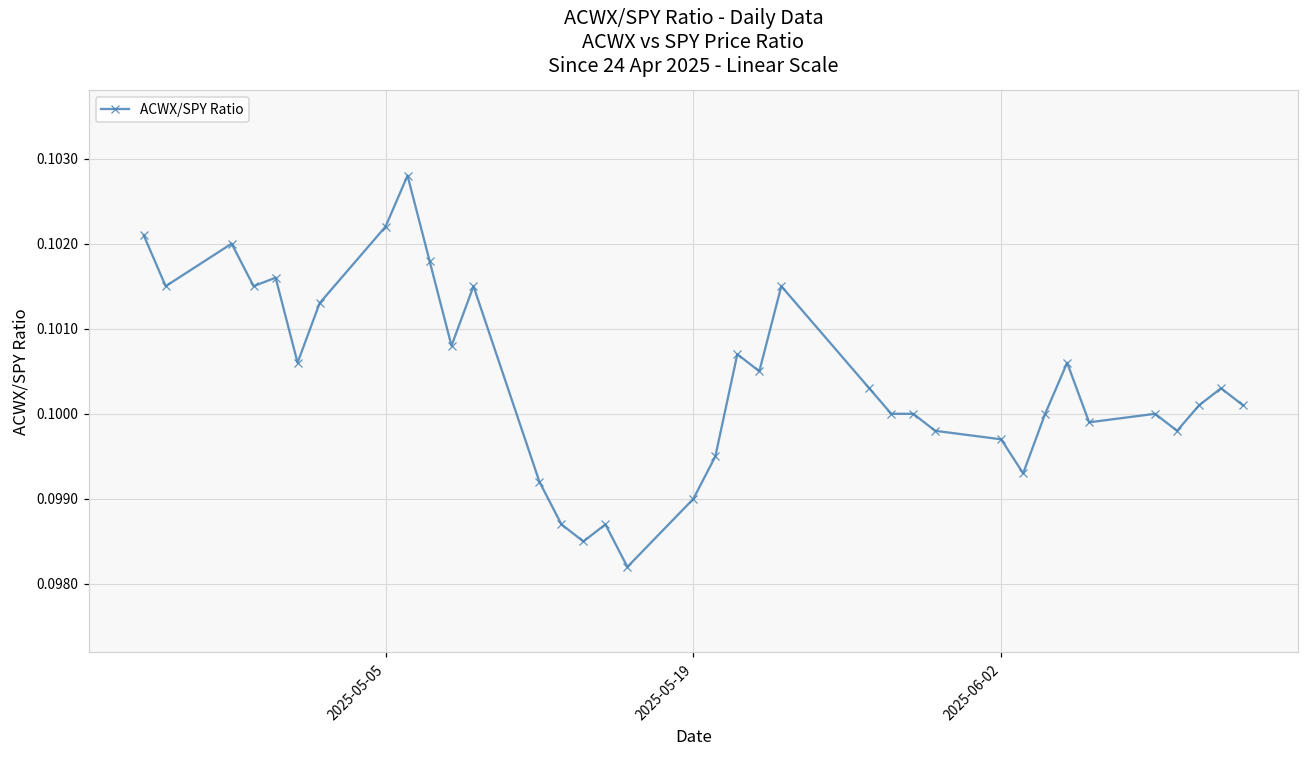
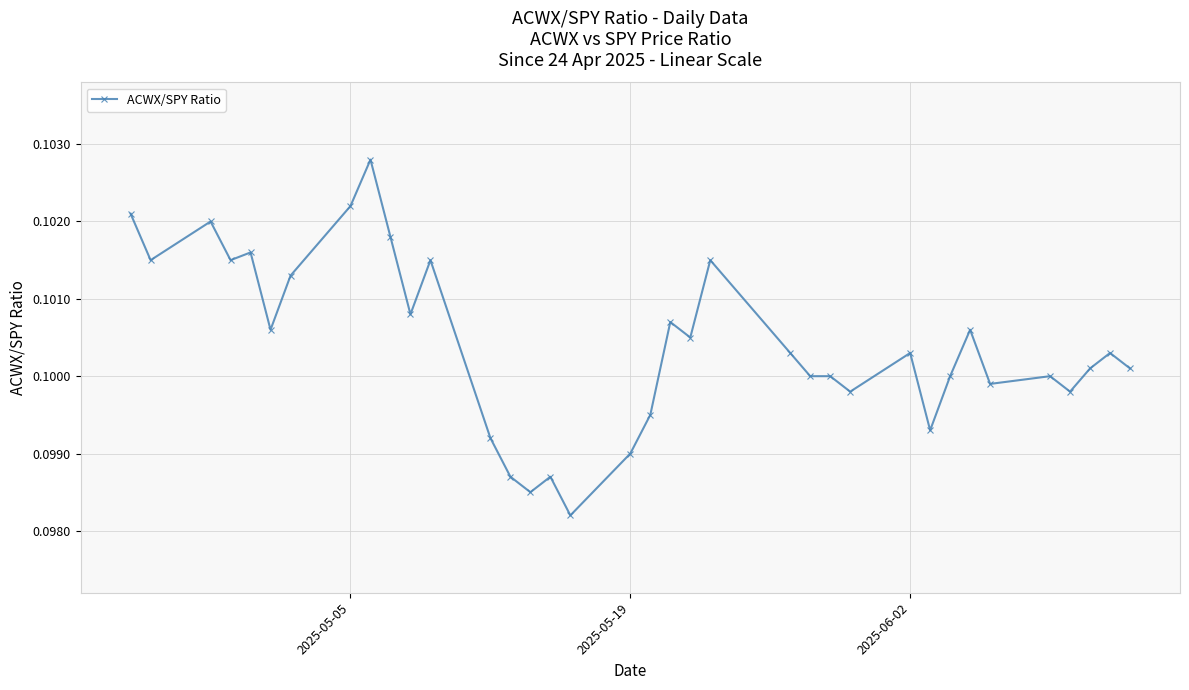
  {
    "2025-05-05": 0.1022,
    "2025-05-19": 0.0990,
-   "2025-06-02": 0.0997
+   "2025-06-02": 0.1003
  }
